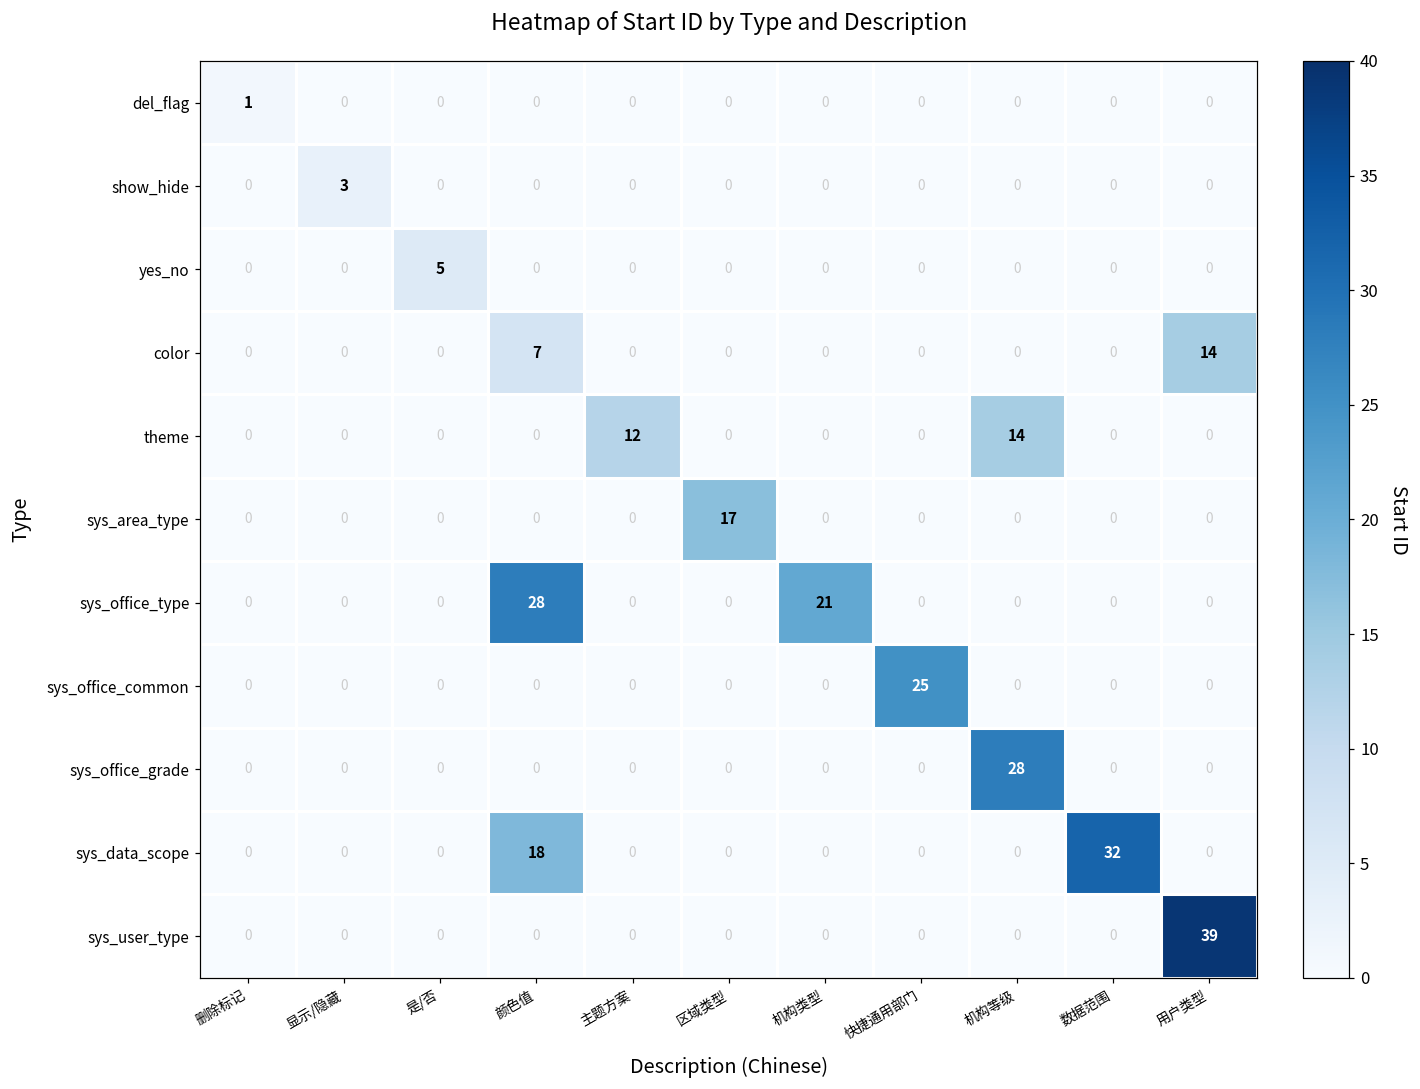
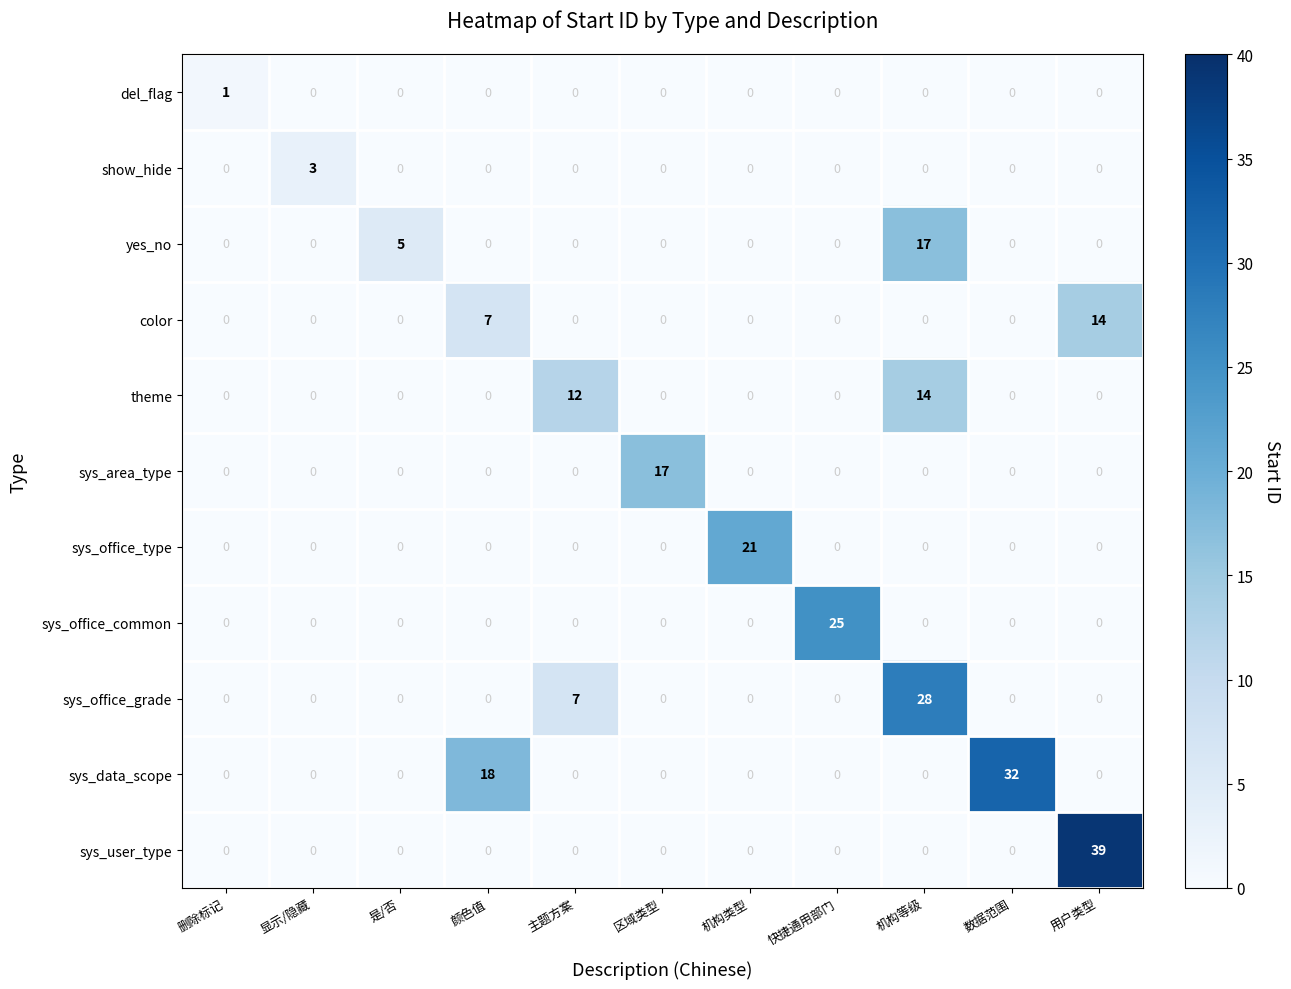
  {
    "del_flag": {
      "删除标记": 1,
      "显示/隐藏": 0,
      "是/否": 0,
      "颜色值": 0,
      "主题方案": 0,
      "区域类型": 0,
      "机构类型": 0,
      "快捷通用部门": 0,
      "机构等级": 0,
      "数据范围": 0,
      "用户类型": 0
    },
    "show_hide": {
      "删除标记": 0,
      "显示/隐藏": 3,
      "是/否": 0,
      "颜色值": 0,
      "主题方案": 0,
      "区域类型": 0,
      "机构类型": 0,
      "快捷通用部门": 0,
      "机构等级": 0,
      "数据范围": 0,
      "用户类型": 0
    },
    "yes_no": {
      "删除标记": 0,
      "显示/隐藏": 0,
      "是/否": 5,
      "颜色值": 0,
      "主题方案": 0,
      "区域类型": 0,
      "机构类型": 0,
      "快捷通用部门": 0,
-     "机构等级": 0,
+     "机构等级": 17,
      "数据范围": 0,
      "用户类型": 0
    },
    "color": {
      "删除标记": 0,
      "显示/隐藏": 0,
      "是/否": 0,
      "颜色值": 7,
      "主题方案": 0,
      "区域类型": 0,
      "机构类型": 0,
      "快捷通用部门": 0,
      "机构等级": 0,
      "数据范围": 0,
      "用户类型": 14
    },
    "theme": {
      "删除标记": 0,
      "显示/隐藏": 0,
      "是/否": 0,
      "颜色值": 0,
      "主题方案": 12,
      "区域类型": 0,
      "机构类型": 0,
      "快捷通用部门": 0,
      "机构等级": 14,
      "数据范围": 0,
      "用户类型": 0
    },
    "sys_area_type": {
      "删除标记": 0,
      "显示/隐藏": 0,
      "是/否": 0,
      "颜色值": 0,
      "主题方案": 0,
      "区域类型": 17,
      "机构类型": 0,
      "快捷通用部门": 0,
      "机构等级": 0,
      "数据范围": 0,
      "用户类型": 0
    },
    "sys_office_type": {
      "删除标记": 0,
      "显示/隐藏": 0,
      "是/否": 0,
-     "颜色值": 28,
+     "颜色值": 0,
      "主题方案": 0,
      "区域类型": 0,
      "机构类型": 21,
      "快捷通用部门": 0,
      "机构等级": 0,
      "数据范围": 0,
      "用户类型": 0
    },
    "sys_office_common": {
      "删除标记": 0,
      "显示/隐藏": 0,
      "是/否": 0,
      "颜色值": 0,
      "主题方案": 0,
      "区域类型": 0,
      "机构类型": 0,
      "快捷通用部门": 25,
      "机构等级": 0,
      "数据范围": 0,
      "用户类型": 0
    },
    "sys_office_grade": {
      "删除标记": 0,
      "显示/隐藏": 0,
      "是/否": 0,
      "颜色值": 0,
-     "主题方案": 0,
+     "主题方案": 7,
      "区域类型": 0,
      "机构类型": 0,
      "快捷通用部门": 0,
      "机构等级": 28,
      "数据范围": 0,
      "用户类型": 0
    },
    "sys_data_scope": {
      "删除标记": 0,
      "显示/隐藏": 0,
      "是/否": 0,
      "颜色值": 18,
      "主题方案": 0,
      "区域类型": 0,
      "机构类型": 0,
      "快捷通用部门": 0,
      "机构等级": 0,
      "数据范围": 32,
      "用户类型": 0
    },
    "sys_user_type": {
      "删除标记": 0,
      "显示/隐藏": 0,
      "是/否": 0,
      "颜色值": 0,
      "主题方案": 0,
      "区域类型": 0,
      "机构类型": 0,
      "快捷通用部门": 0,
      "机构等级": 0,
      "数据范围": 0,
      "用户类型": 39
    }
  }
